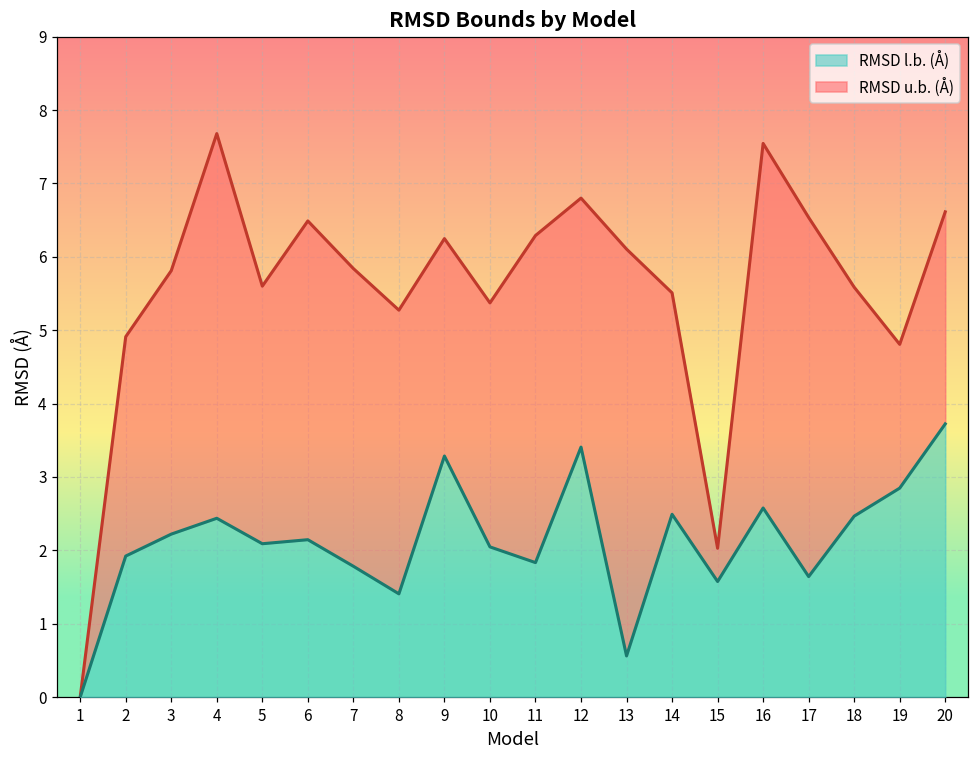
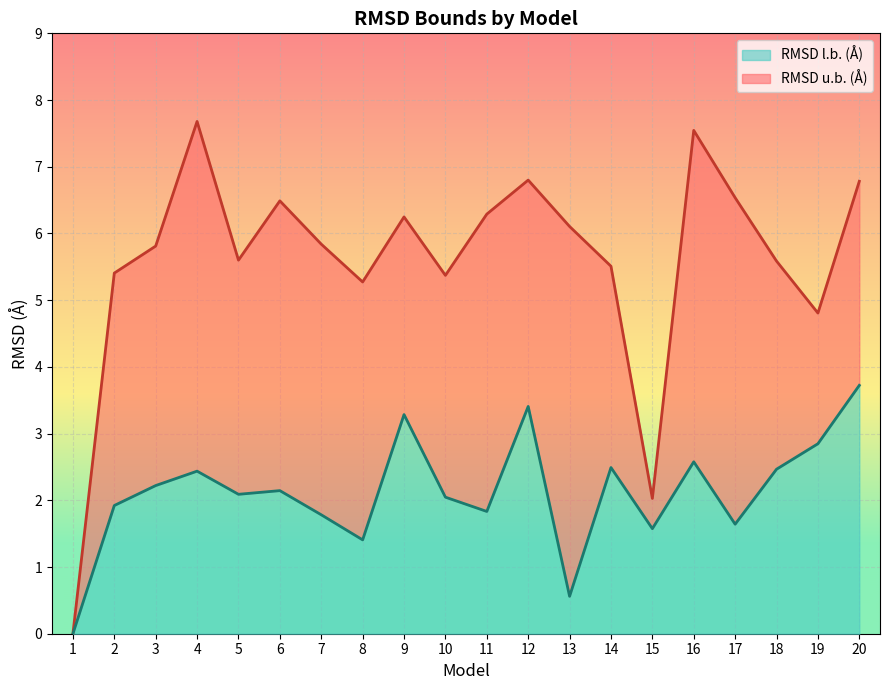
  {
    "RMSD u.b. (Å)": {
-     "2": 4.9,
+     "2": 5.4,
      "3": 5.8,
      "4": 7.7,
      "5": 5.6,
      "6": 6.5,
      "7": 5.8,
      "8": 5.3,
      "9": 6.2,
      "10": 5.4,
      "11": 6.3,
      "12": 6.8,
      "13": 6.1,
      "14": 5.5,
      "15": 2.0,
      "16": 7.5,
      "17": 6.5,
      "18": 5.6,
      "19": 4.8,
-     "20": 6.6
+     "20": 6.8
    },
    "RMSD l.b. (Å)": {
      "2": 1.9,
      "3": 2.2,
      "4": 2.4,
      "5": 2.1,
      "6": 2.1,
      "7": 1.8,
      "8": 1.4,
      "9": 3.3,
      "10": 2.0,
      "11": 1.8,
      "12": 3.4,
      "13": 0.6,
      "14": 2.5,
      "15": 1.6,
      "16": 2.6,
      "17": 1.6,
      "18": 2.5,
      "19": 2.8,
      "20": 3.7
    }
  }
